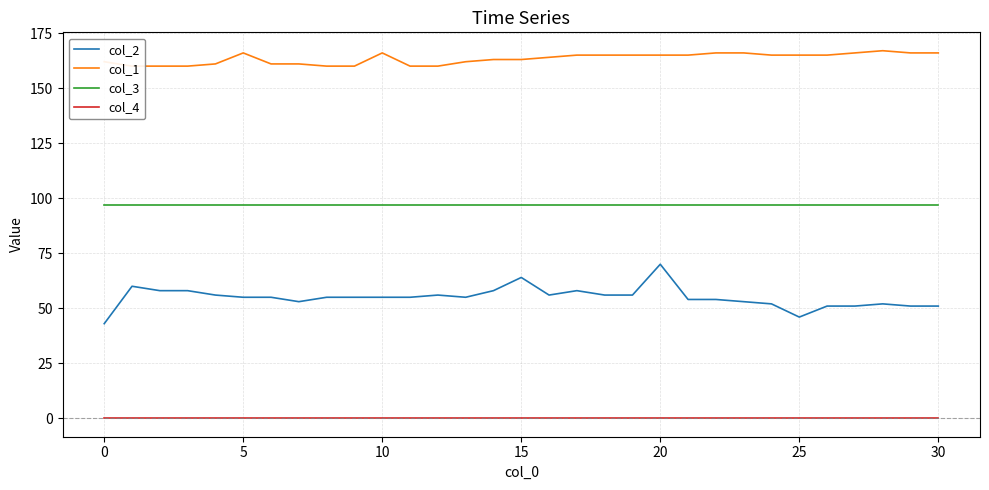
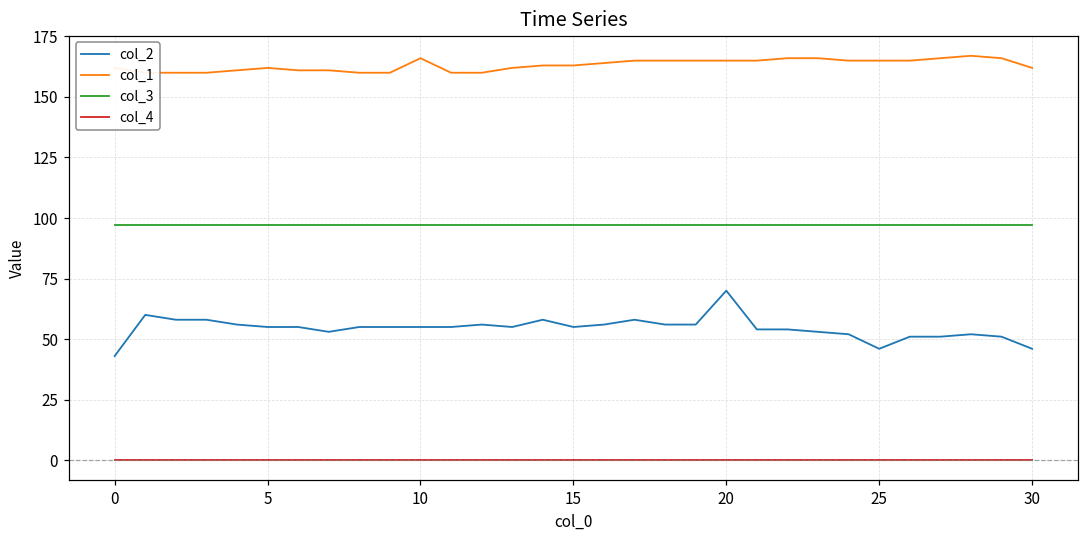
  {
    "col_2": {
      "0": 43,
      "5": 55,
      "10": 55,
-     "15": 64,
+     "15": 55,
      "20": 70,
      "25": 46,
-     "30": 51
+     "30": 46
    },
    "col_1": {
-     "5": 166,
+     "5": 162,
      "10": 166,
      "15": 163,
      "20": 165,
      "25": 165,
-     "30": 166
+     "30": 162
    },
    "col_3": {
      "0": 97,
      "5": 97,
      "10": 97,
      "15": 97,
      "20": 97,
      "25": 97,
      "30": 97
    },
    "col_4": {
      "0": 0,
      "5": 0,
      "10": 0,
      "15": 0,
      "20": 0,
      "25": 0,
      "30": 0
    }
  }
